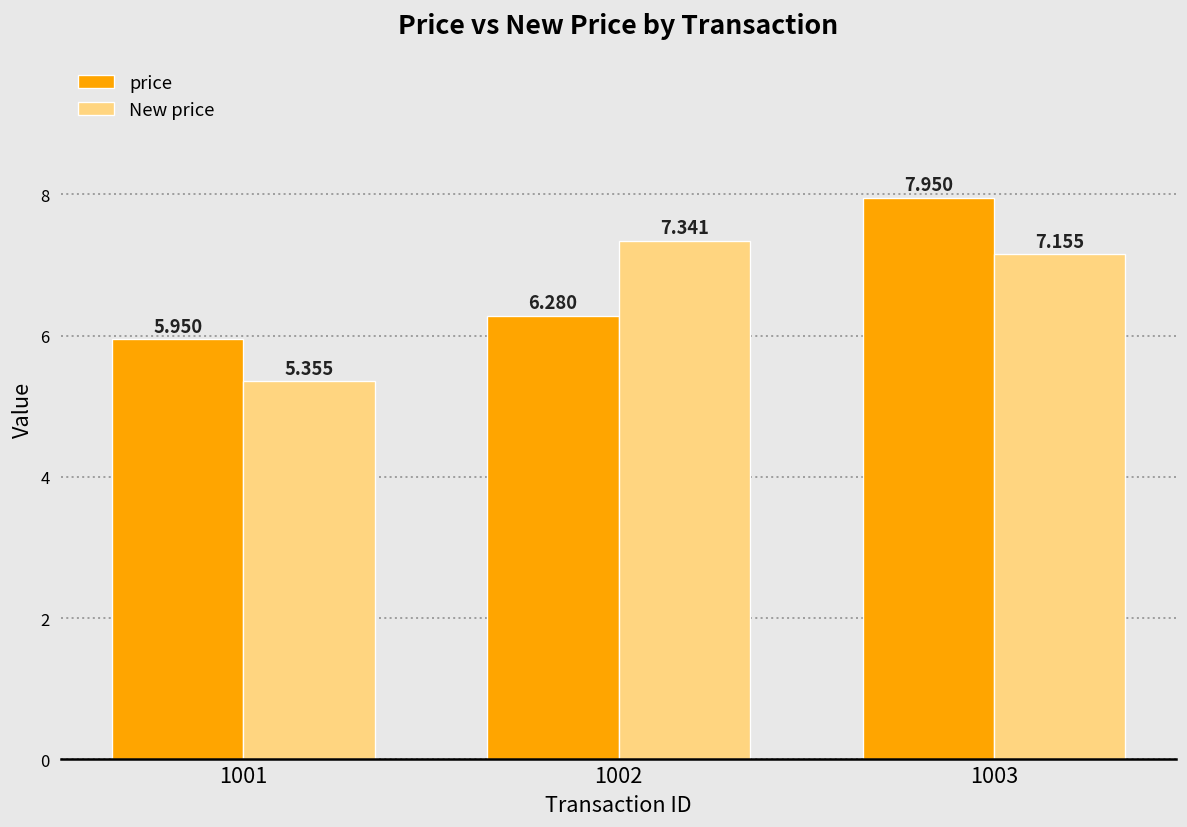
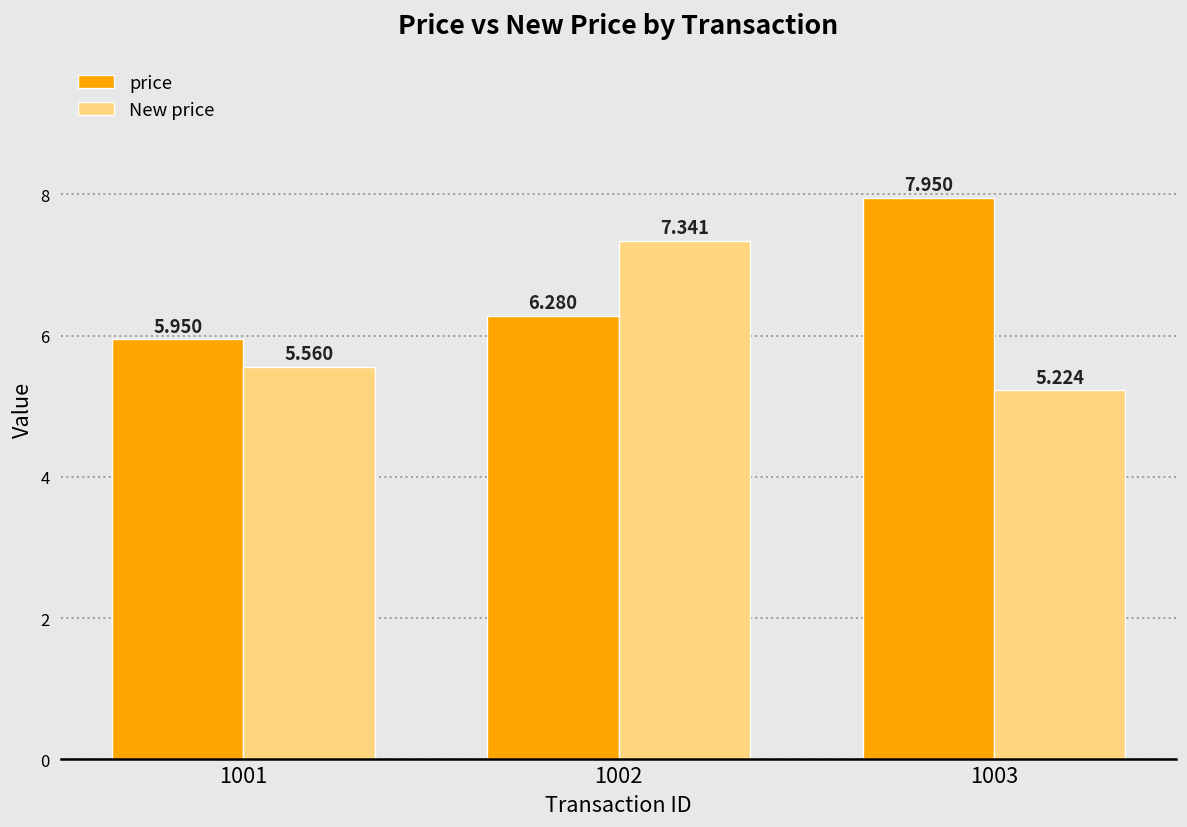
  {
    "price": {
      "1001": 5.950,
      "1002": 6.280,
      "1003": 7.950
    },
    "New price": {
-     "1001": 5.355,
+     "1001": 5.560,
      "1002": 7.341,
-     "1003": 7.155
+     "1003": 5.224
    }
  }
